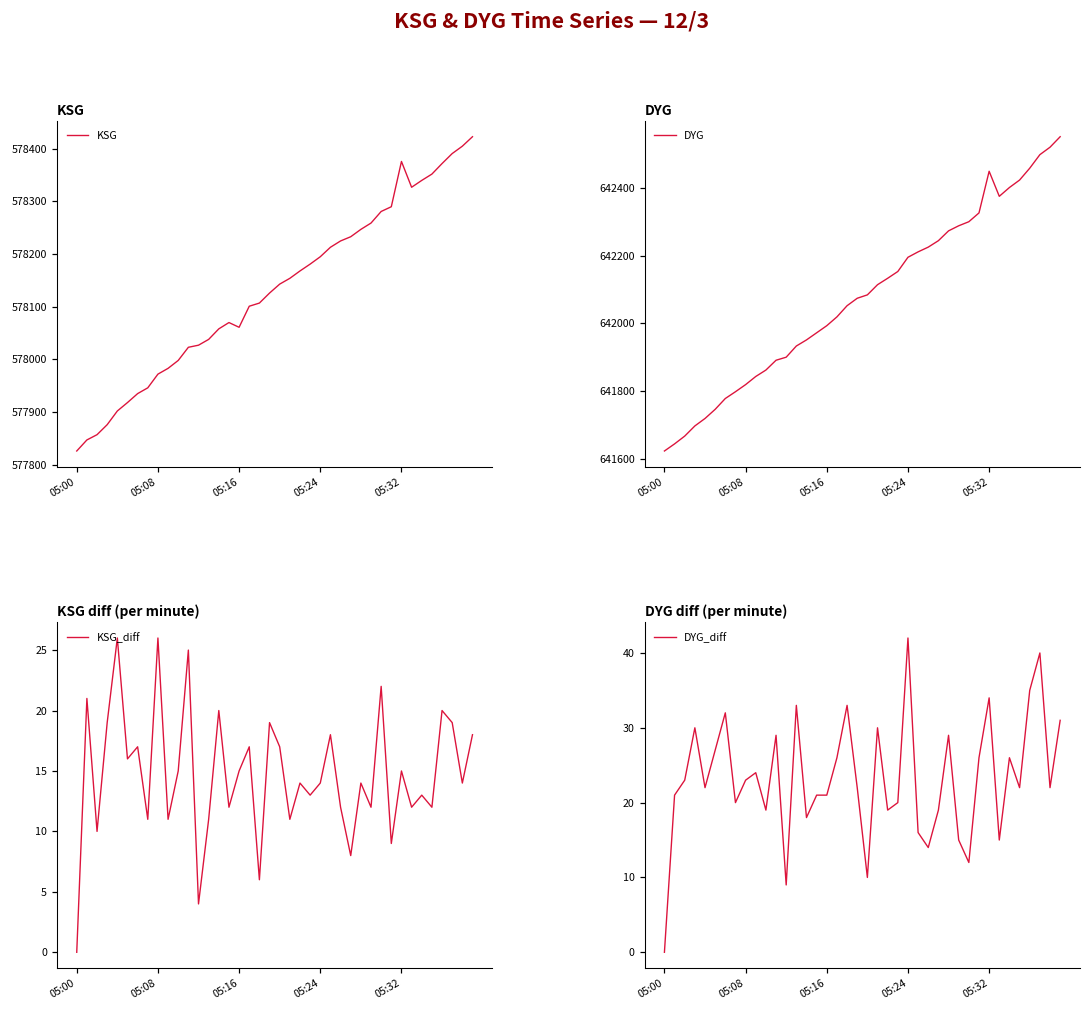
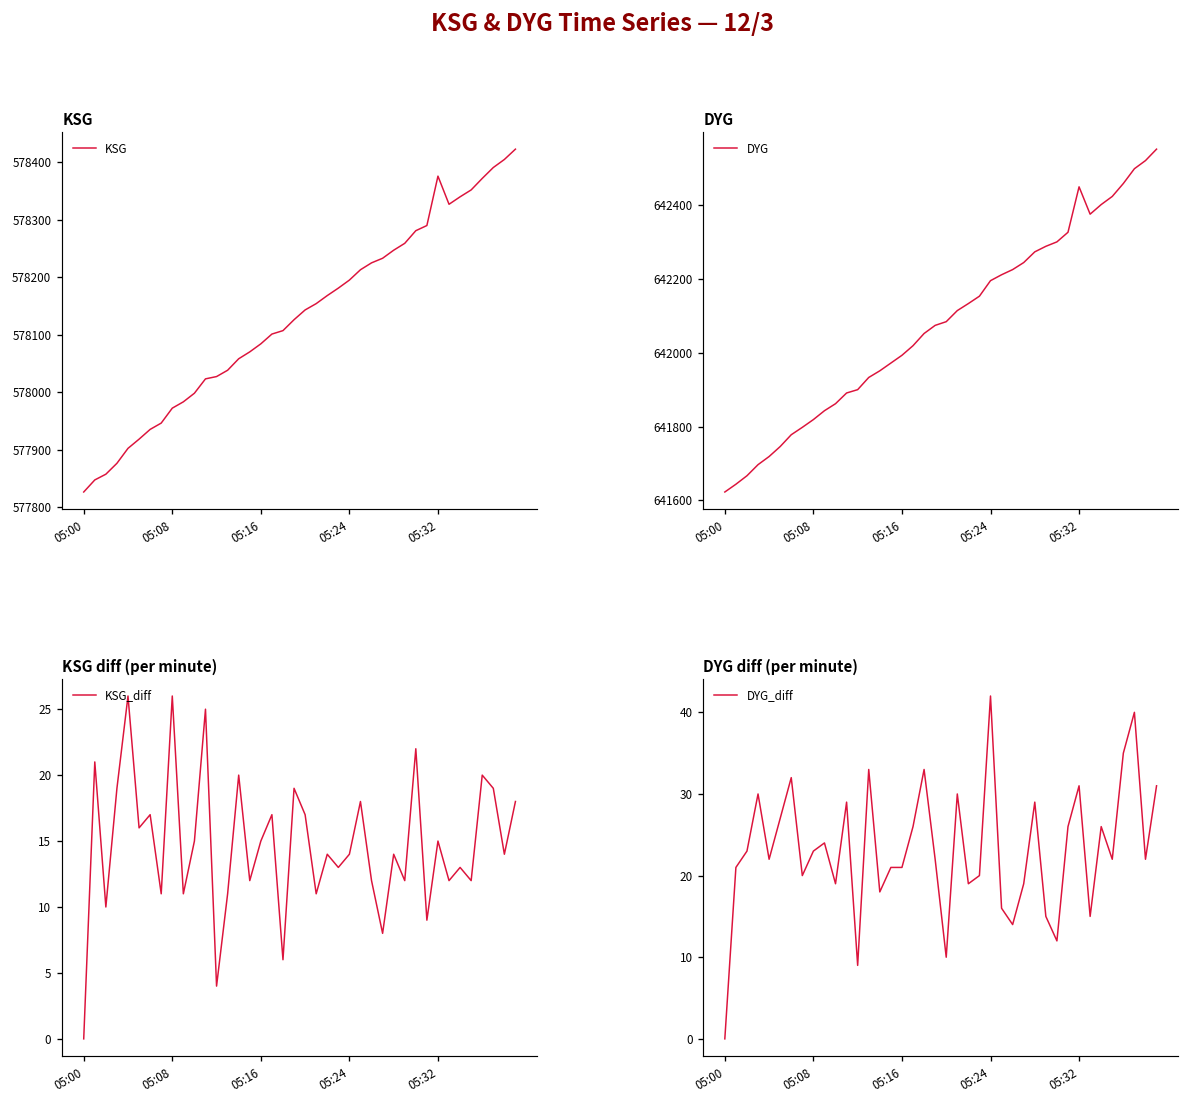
  {
    "KSG": {
      "05:00": 577830,
      "05:08": 577970,
-     "05:16": 578060,
+     "05:16": 578080,
      "05:24": 578200,
      "05:32": 578380
    },
    "DYG": {
      "05:00": 641620,
      "05:08": 641820,
      "05:16": 641990,
      "05:24": 642200,
      "05:32": 642450
    },
    "KSG diff (per minute)": {
      "05:00": 0.0,
      "05:08": 26.0,
      "05:16": 15.0,
      "05:24": 14.0,
      "05:32": 15.0
    },
    "DYG diff (per minute)": {
      "05:00": 0,
      "05:08": 23,
      "05:16": 21,
      "05:24": 42,
-     "05:32": 34
+     "05:32": 31
    }
  }
